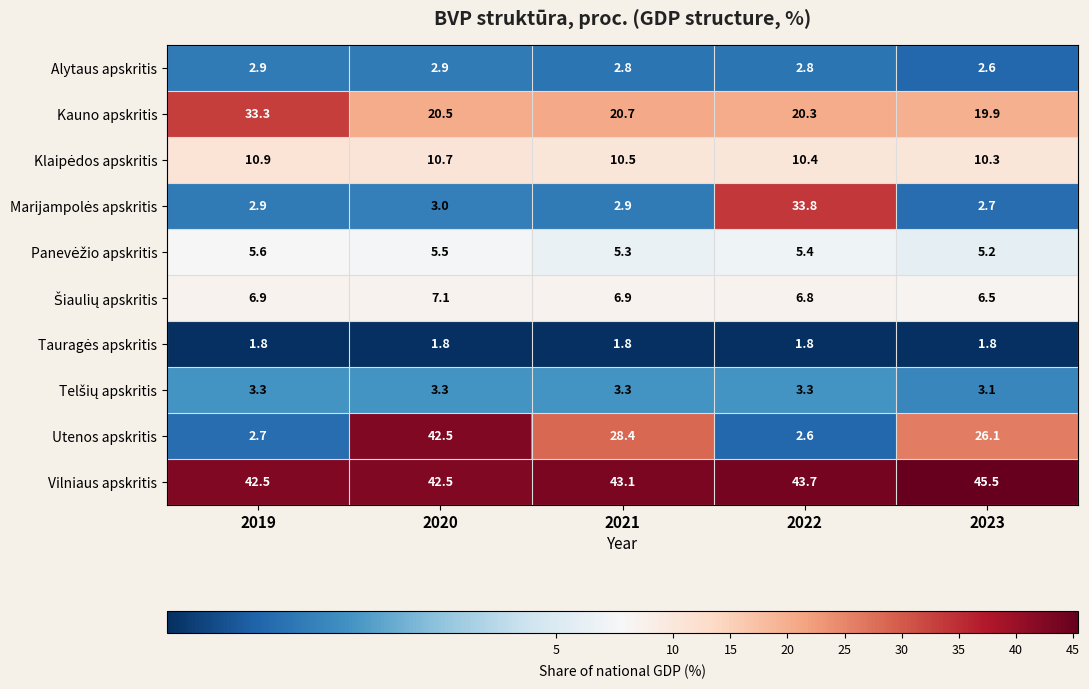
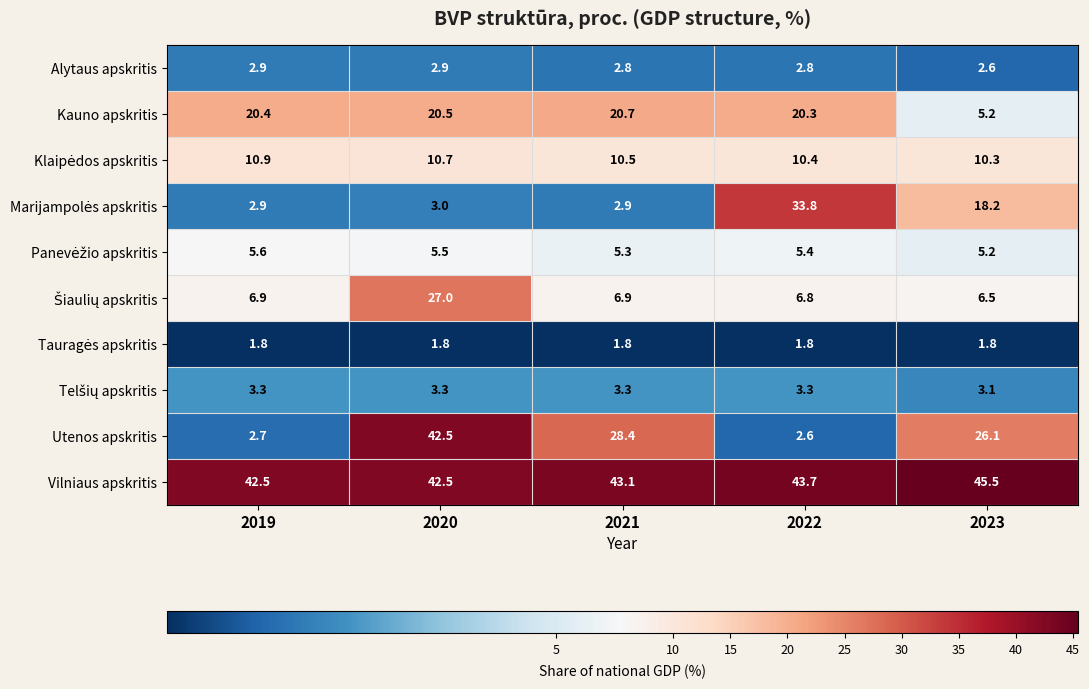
  {
    "Alytaus apskritis": {
      "2019": 2.9,
      "2020": 2.9,
      "2021": 2.8,
      "2022": 2.8,
      "2023": 2.6
    },
    "Kauno apskritis": {
-     "2019": 33.3,
+     "2019": 20.4,
      "2020": 20.5,
      "2021": 20.7,
      "2022": 20.3,
-     "2023": 19.9
+     "2023": 5.2
    },
    "Klaipėdos apskritis": {
      "2019": 10.9,
      "2020": 10.7,
      "2021": 10.5,
      "2022": 10.4,
      "2023": 10.3
    },
    "Marijampolės apskritis": {
      "2019": 2.9,
      "2020": 3.0,
      "2021": 2.9,
      "2022": 33.8,
-     "2023": 2.7
+     "2023": 18.2
    },
    "Panevėžio apskritis": {
      "2019": 5.6,
      "2020": 5.5,
      "2021": 5.3,
      "2022": 5.4,
      "2023": 5.2
    },
    "Šiaulių apskritis": {
      "2019": 6.9,
-     "2020": 7.1,
+     "2020": 27.0,
      "2021": 6.9,
      "2022": 6.8,
      "2023": 6.5
    },
    "Tauragės apskritis": {
      "2019": 1.8,
      "2020": 1.8,
      "2021": 1.8,
      "2022": 1.8,
      "2023": 1.8
    },
    "Telšių apskritis": {
      "2019": 3.3,
      "2020": 3.3,
      "2021": 3.3,
      "2022": 3.3,
      "2023": 3.1
    },
    "Utenos apskritis": {
      "2019": 2.7,
      "2020": 42.5,
      "2021": 28.4,
      "2022": 2.6,
      "2023": 26.1
    },
    "Vilniaus apskritis": {
      "2019": 42.5,
      "2020": 42.5,
      "2021": 43.1,
      "2022": 43.7,
      "2023": 45.5
    }
  }
